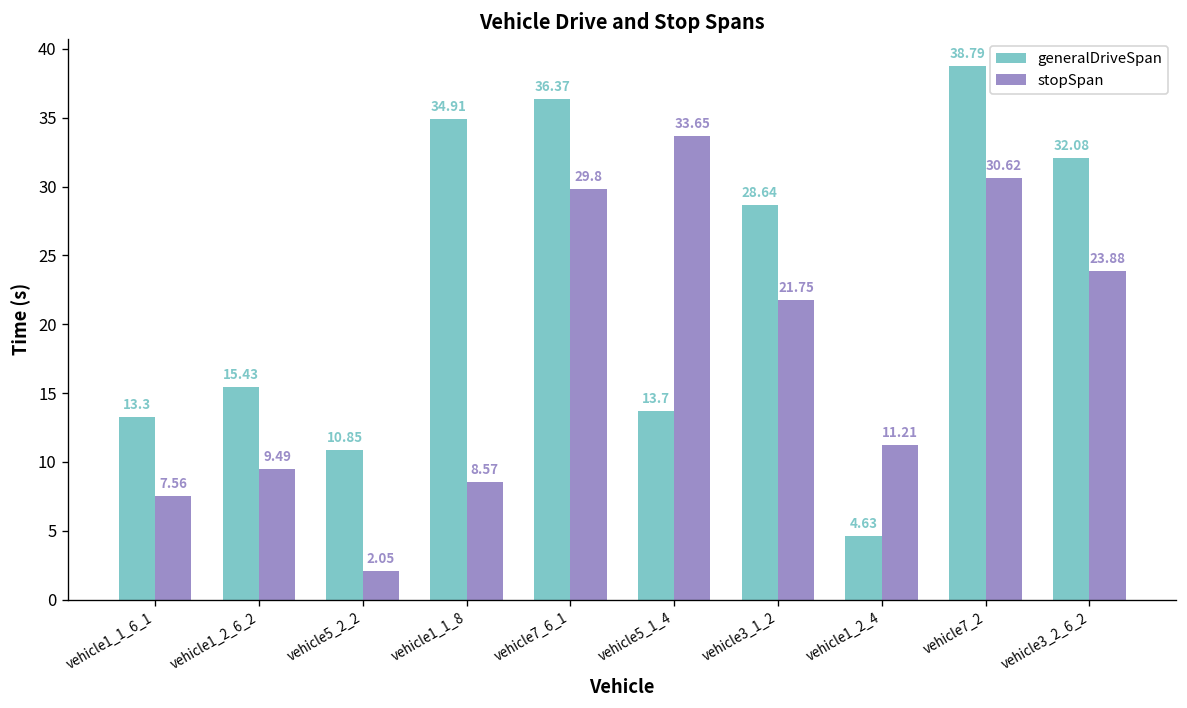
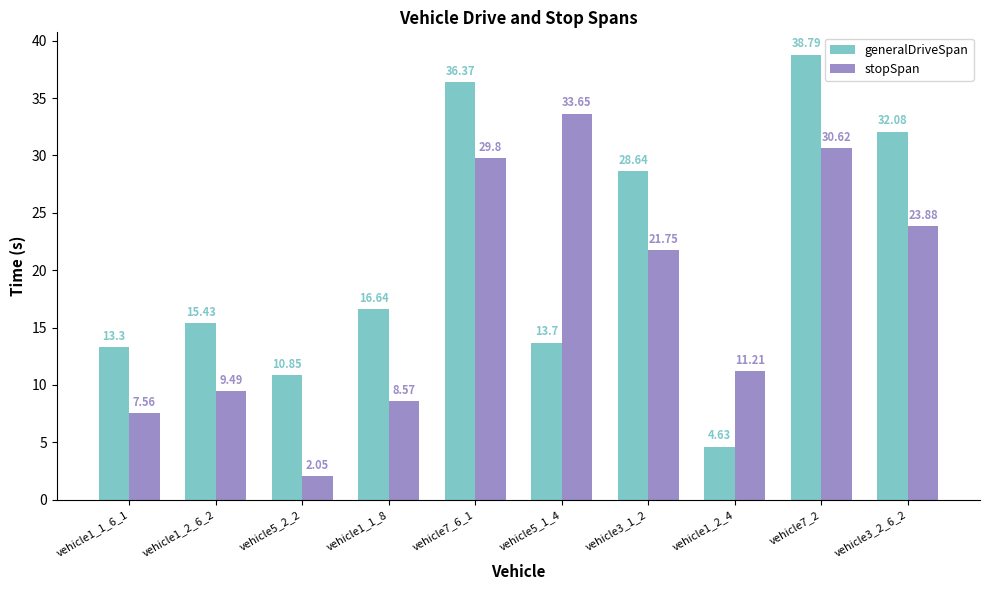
  {
    "generalDriveSpan": {
      "vehicle1_1_6_1": 13.3,
      "vehicle1_2_6_2": 15.43,
      "vehicle5_2_2": 10.85,
-     "vehicle1_1_8": 34.91,
+     "vehicle1_1_8": 16.64,
      "vehicle7_6_1": 36.37,
      "vehicle5_1_4": 13.7,
      "vehicle3_1_2": 28.64,
      "vehicle1_2_4": 4.63,
      "vehicle7_2": 38.79,
      "vehicle3_2_6_2": 32.08
    },
    "stopSpan": {
      "vehicle1_1_6_1": 7.56,
      "vehicle1_2_6_2": 9.49,
      "vehicle5_2_2": 2.05,
      "vehicle1_1_8": 8.57,
      "vehicle7_6_1": 29.8,
      "vehicle5_1_4": 33.65,
      "vehicle3_1_2": 21.75,
      "vehicle1_2_4": 11.21,
      "vehicle7_2": 30.62,
      "vehicle3_2_6_2": 23.88
    }
  }
